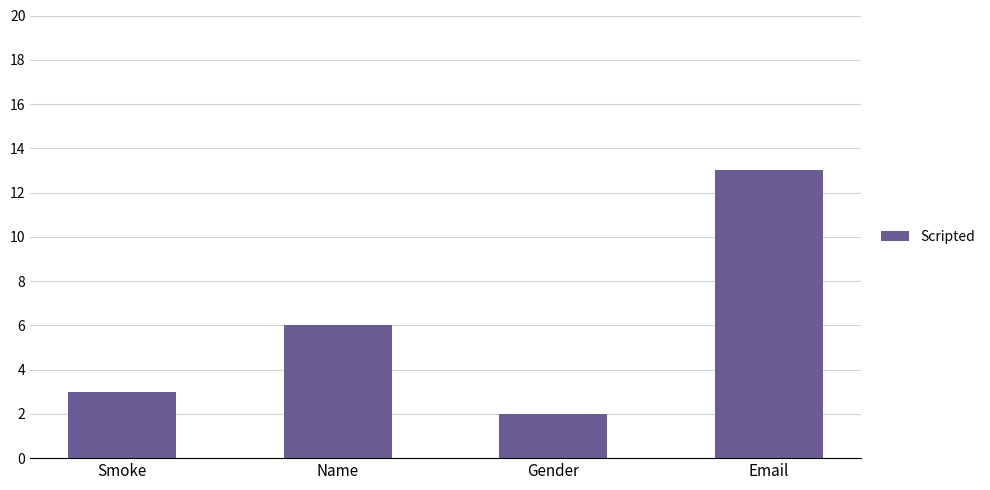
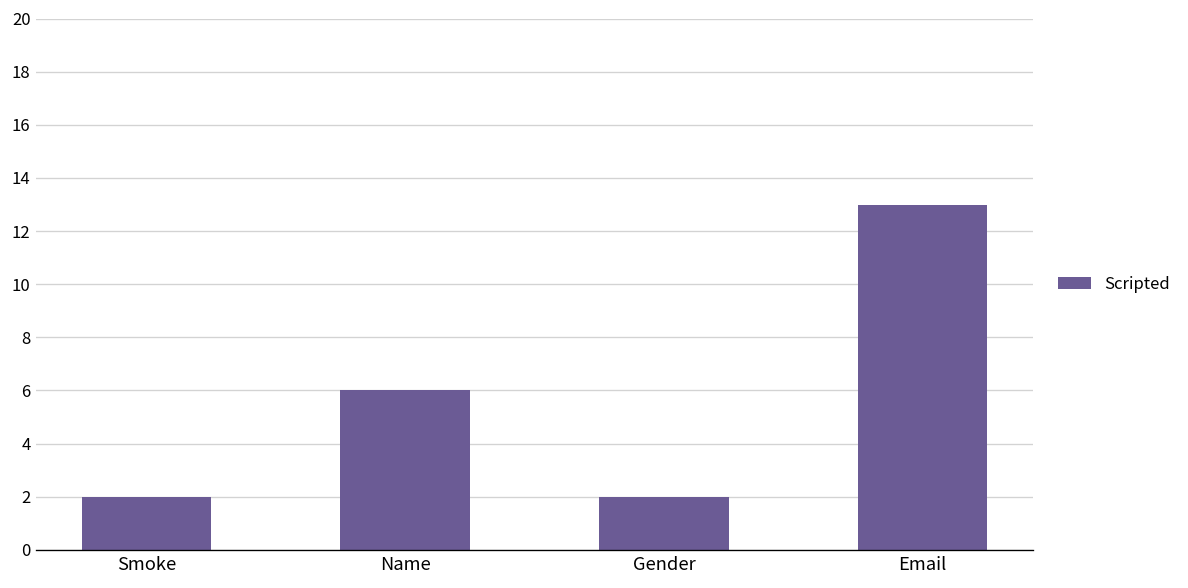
  {
-   "Smoke": 3,
+   "Smoke": 2,
    "Name": 6,
    "Gender": 2,
    "Email": 13
  }
